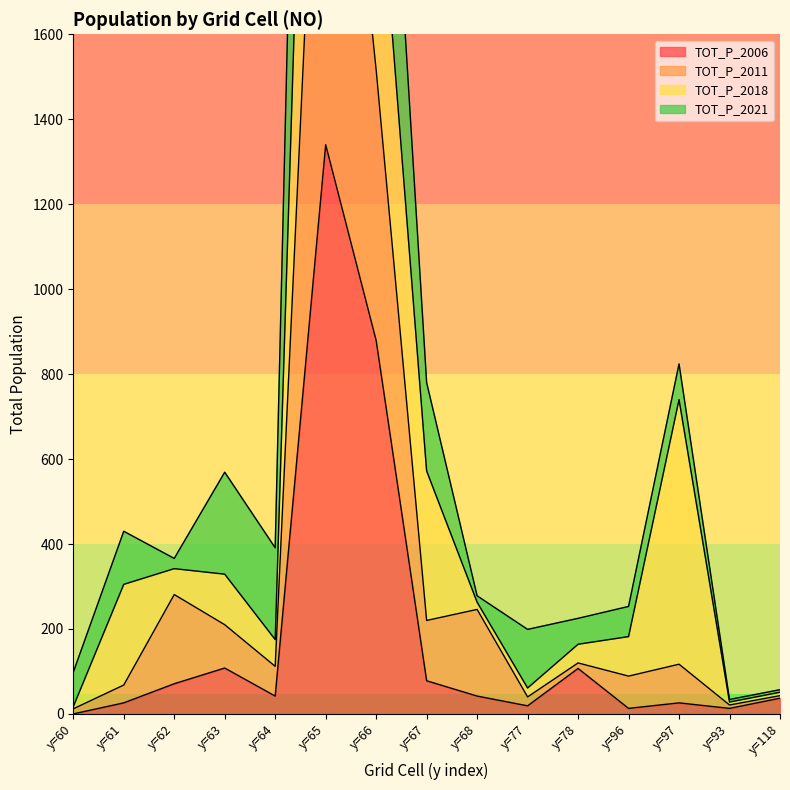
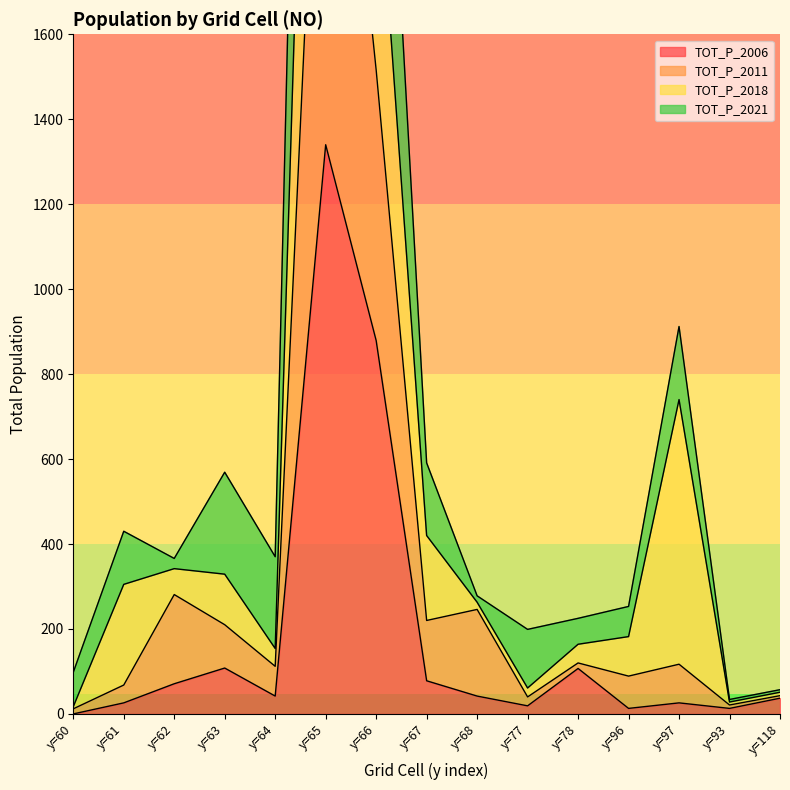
  {
    "TOT_P_2006": {
      "y=60": 0,
      "y=61": 30,
      "y=62": 70,
      "y=63": 110,
      "y=64": 40,
      "y=65": 1340,
      "y=66": 880,
      "y=67": 80,
      "y=68": 40,
      "y=77": 20,
      "y=78": 110,
      "y=96": 10,
      "y=97": 30,
      "y=93": 10
    },
    "TOT_P_2011": {
      "y=61": 40,
      "y=62": 210,
      "y=63": 100,
      "y=64": 70,
      "y=66": 640,
      "y=67": 140,
      "y=68": 200,
      "y=77": 20,
      "y=78": 10,
      "y=96": 80,
      "y=97": 90,
      "y=93": 10
    },
    "TOT_P_2018": {
      "y=61": 240,
      "y=62": 60,
      "y=63": 120,
-     "y=64": 60,
-     "y=67": 350,
+     "y=64": 40,
+     "y=67": 200,
      "y=68": 20,
      "y=77": 20,
      "y=78": 40,
      "y=96": 90,
      "y=97": 620,
      "y=118": 10
    },
    "TOT_P_2021": {
      "y=60": 80,
      "y=61": 130,
      "y=62": 20,
      "y=63": 240,
      "y=64": 220,
-     "y=67": 210,
+     "y=67": 170,
      "y=68": 20,
      "y=77": 140,
      "y=78": 60,
      "y=96": 70,
-     "y=97": 80,
+     "y=97": 170,
      "y=118": 10
    }
  }
